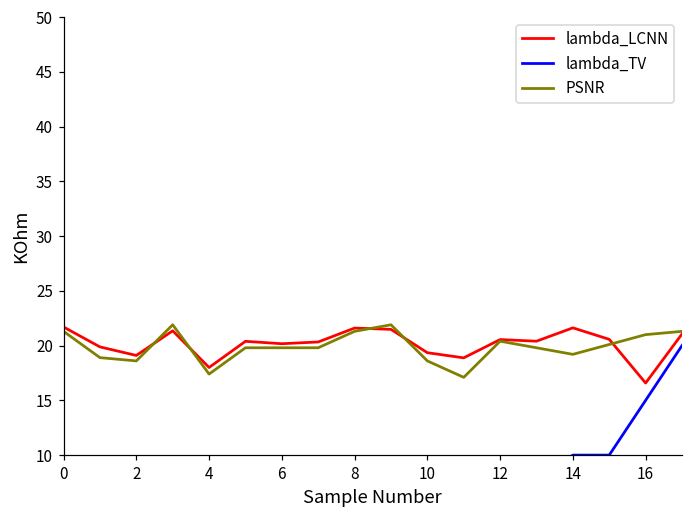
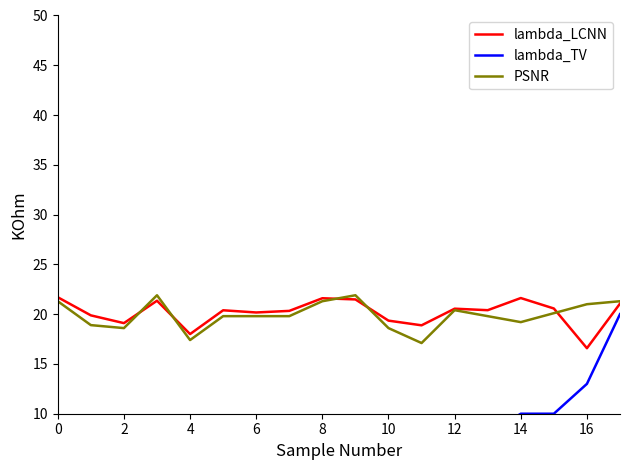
  {
    "lambda_LCNN": {
      "0": 22,
      "2": 19,
      "4": 18,
      "6": 20,
      "8": 22,
      "10": 19,
      "14": 22,
      "16": 17
    },
    "lambda_TV": {
      "14": 10,
-     "16": 15
+     "16": 13
    },
    "PSNR": {
      "0": 21,
      "2": 19,
      "4": 17,
      "6": 20,
      "8": 21,
      "10": 19,
      "14": 19,
      "16": 21
    }
  }
